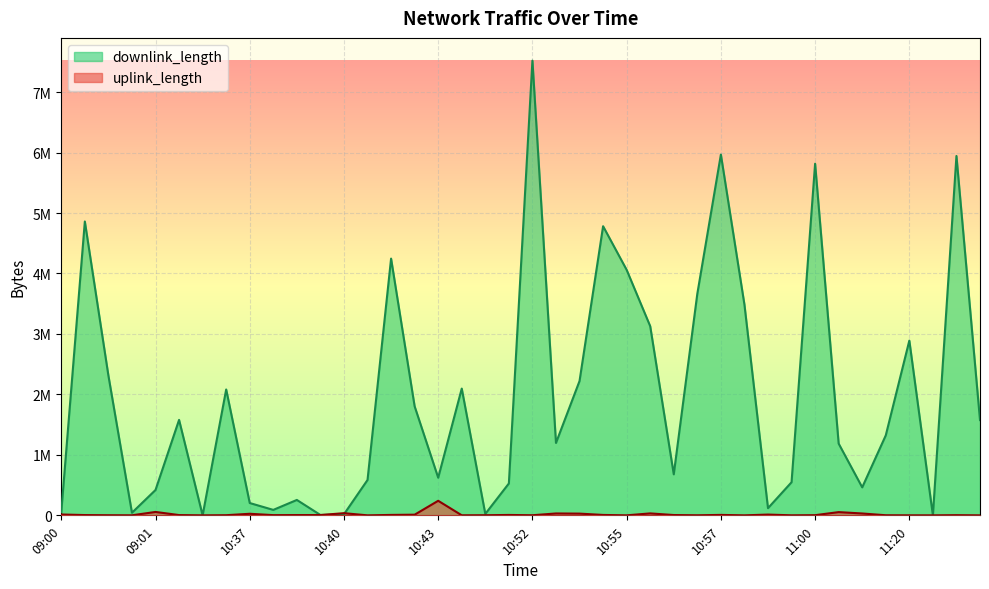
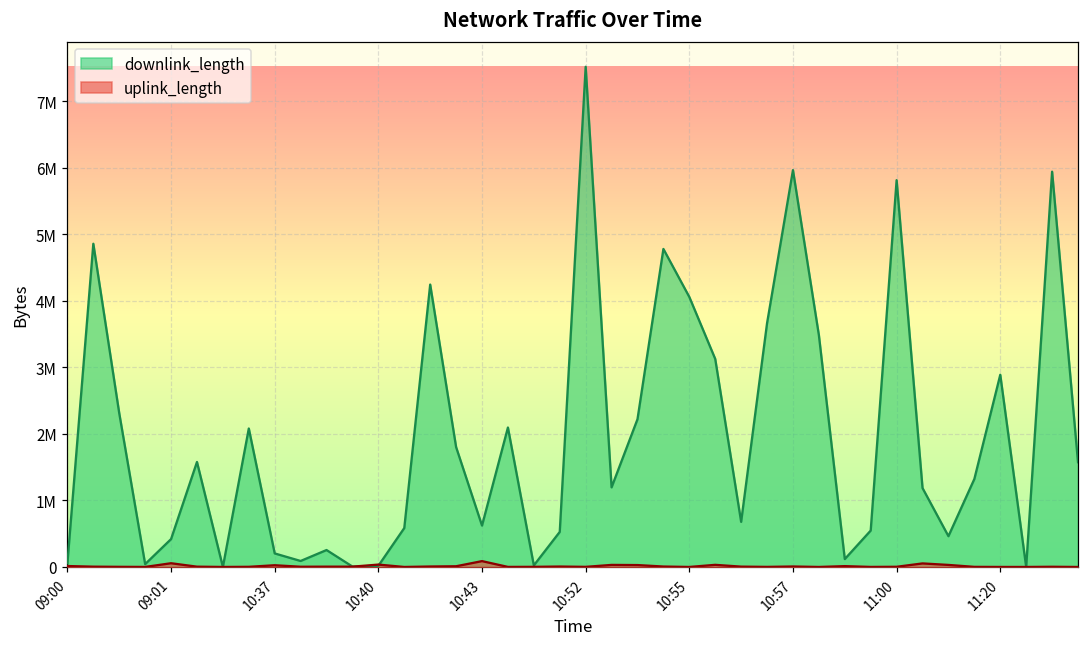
  {
    "downlink_length": {
      "10:43": 600000,
      "11:20": 2900000
    },
    "uplink_length": {
-     "10:43": 200000,
+     "10:43": 100000,
      "11:20": 0
    }
  }
